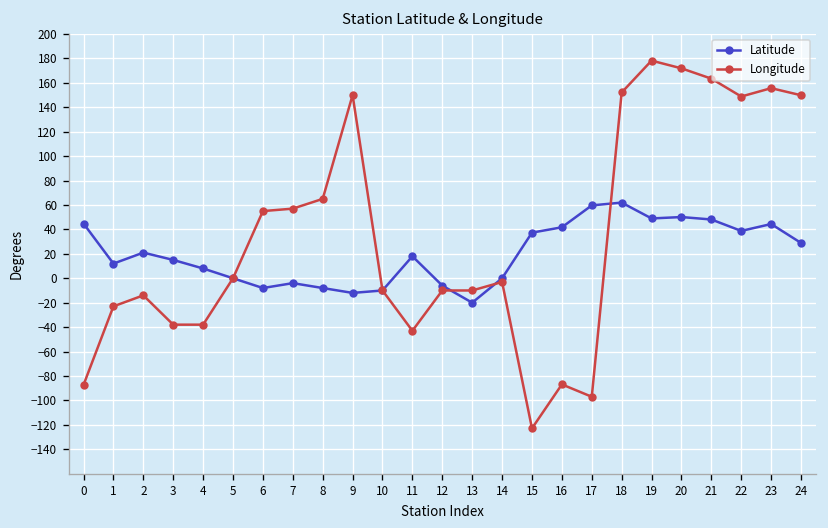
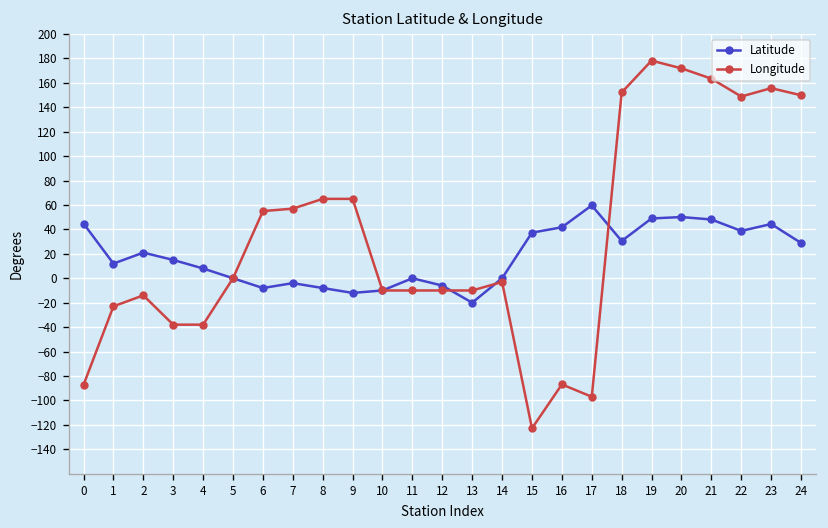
  {
    "Latitude": {
      "0": 45,
      "1": 12,
      "2": 21,
      "3": 15,
      "4": 8,
      "6": -8,
      "7": -4,
      "8": -8,
      "9": -12,
-     "11": 18,
+     "11": 0,
      "12": -6,
      "13": -20,
      "14": 0,
      "15": 37,
      "16": 42,
      "17": 60,
-     "18": 62,
+     "18": 31,
      "19": 49,
      "20": 50,
      "21": 48,
      "22": 39,
      "23": 44,
      "24": 29
    },
    "Longitude": {
      "0": -87,
      "1": -23,
      "2": -14,
      "3": -38,
      "4": -38,
      "6": 55,
      "7": 57,
      "8": 65,
-     "9": 150,
-     "11": -43,
+     "9": 65,
+     "11": -10,
      "12": -10,
      "13": -10,
      "14": -3,
      "15": -123,
      "16": -87,
      "17": -97,
      "18": 152,
      "19": 178,
      "20": 172,
      "21": 163,
      "22": 149,
      "23": 156,
      "24": 150
    }
  }
